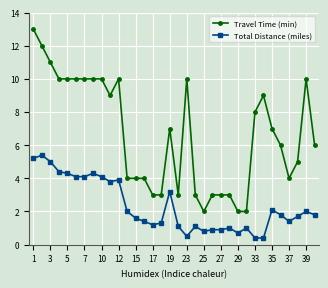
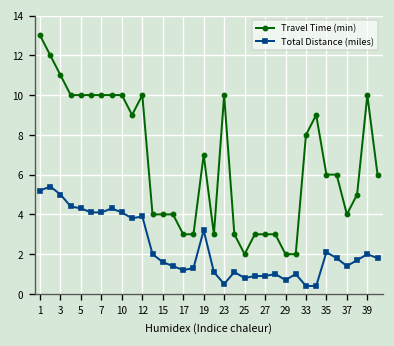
  {
    "Travel Time (min)": {
      "10": 10,
      "12": 10,
-     "35": 7,
+     "35": 6,
      "37": 4,
      "39": 10
    },
    "Total Distance (miles)": {
      "10": 4,
      "12": 4,
      "35": 2,
      "37": 1.4,
      "39": 2
    }
  }
